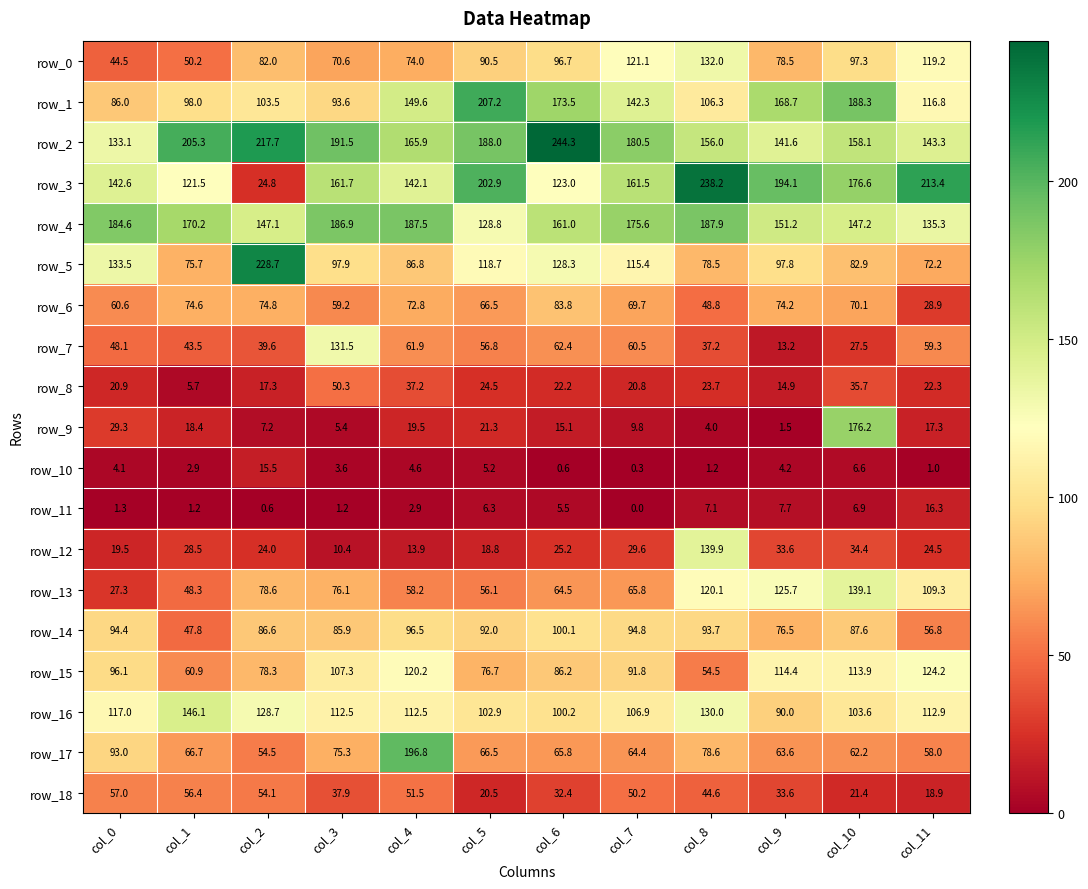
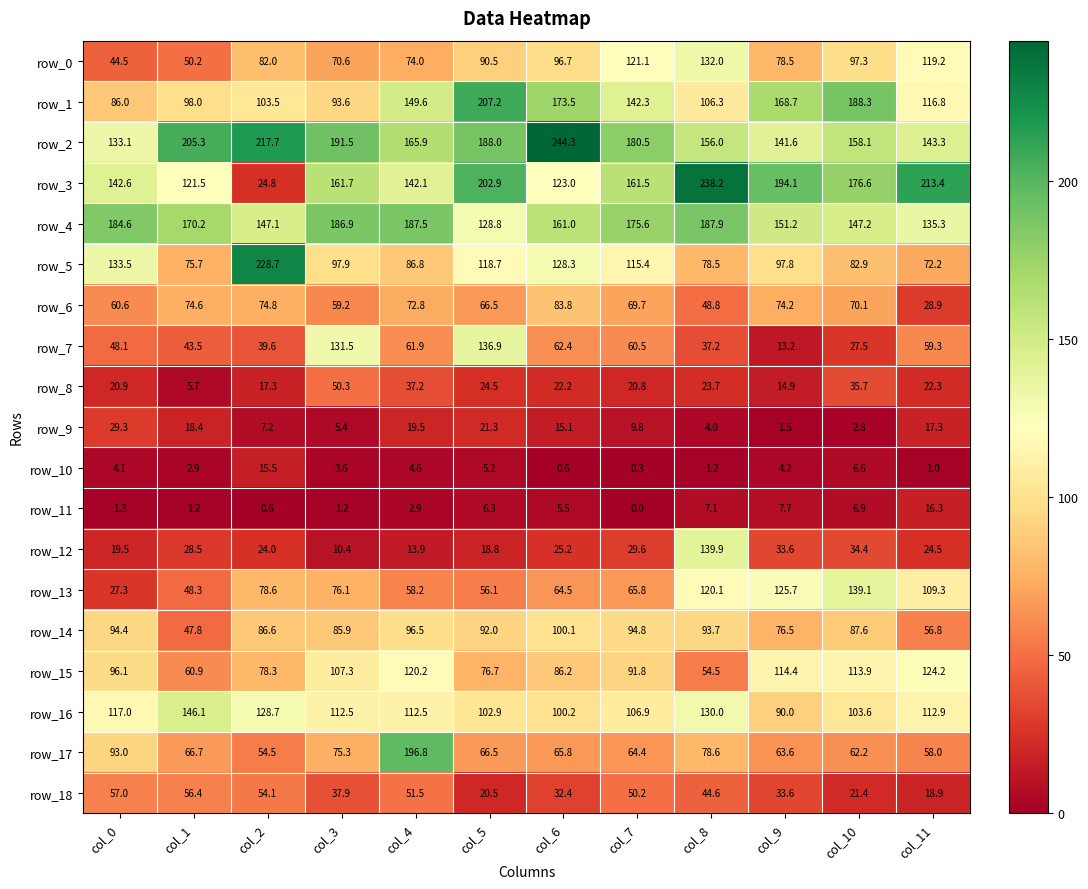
  {
    "row_7": {
      "col_0": 48.1,
      "col_1": 43.5,
      "col_2": 39.6,
      "col_3": 131.5,
      "col_4": 61.9,
-     "col_5": 56.8,
+     "col_5": 136.9,
      "col_6": 62.4,
      "col_7": 60.5,
      "col_8": 37.2,
      "col_9": 13.2,
      "col_10": 27.5,
      "col_11": 59.3
    },
    "row_9": {
      "col_0": 29.3,
      "col_1": 18.4,
      "col_2": 7.2,
      "col_3": 5.4,
      "col_4": 19.5,
      "col_5": 21.3,
      "col_6": 15.1,
      "col_7": 9.8,
      "col_8": 4.0,
      "col_9": 1.5,
-     "col_10": 176.2,
+     "col_10": 2.8,
      "col_11": 17.3
    }
  }
